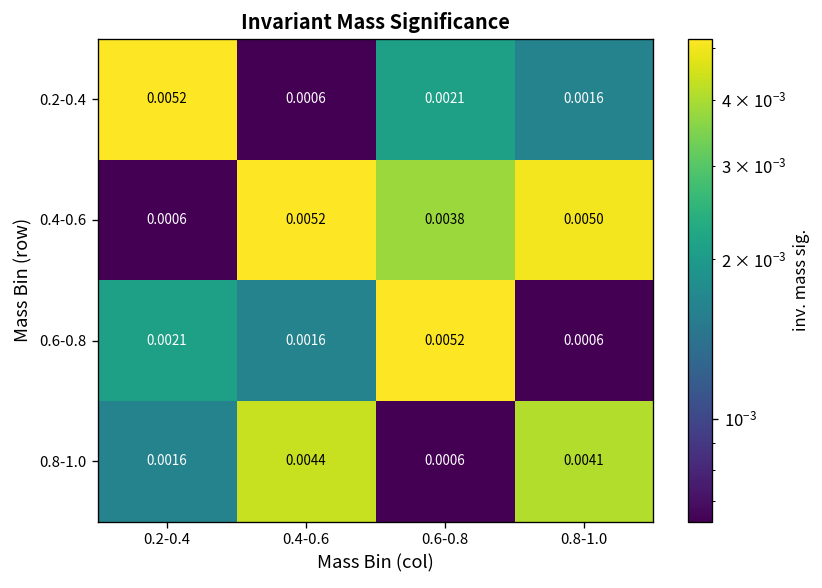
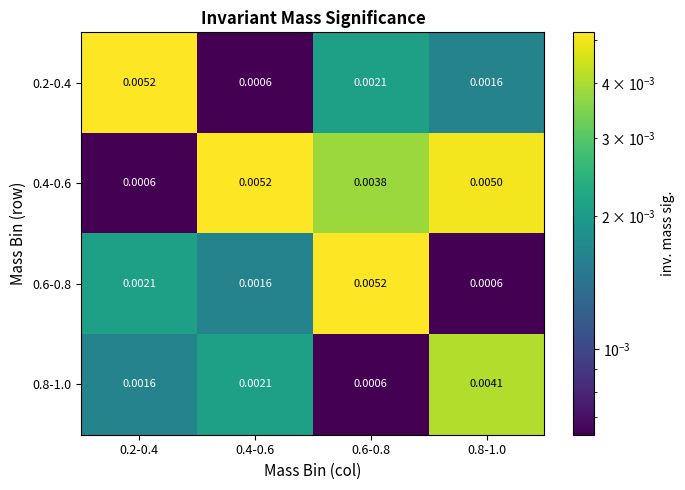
  {
    "0.2-0.4": {
      "0.2-0.4": 0.0052,
      "0.4-0.6": 0.0006,
      "0.6-0.8": 0.0021,
      "0.8-1.0": 0.0016
    },
    "0.4-0.6": {
      "0.2-0.4": 0.0006,
      "0.4-0.6": 0.0052,
      "0.6-0.8": 0.0038,
      "0.8-1.0": 0.0050
    },
    "0.6-0.8": {
      "0.2-0.4": 0.0021,
      "0.4-0.6": 0.0016,
      "0.6-0.8": 0.0052,
      "0.8-1.0": 0.0006
    },
    "0.8-1.0": {
      "0.2-0.4": 0.0016,
-     "0.4-0.6": 0.0044,
+     "0.4-0.6": 0.0021,
      "0.6-0.8": 0.0006,
      "0.8-1.0": 0.0041
    }
  }
